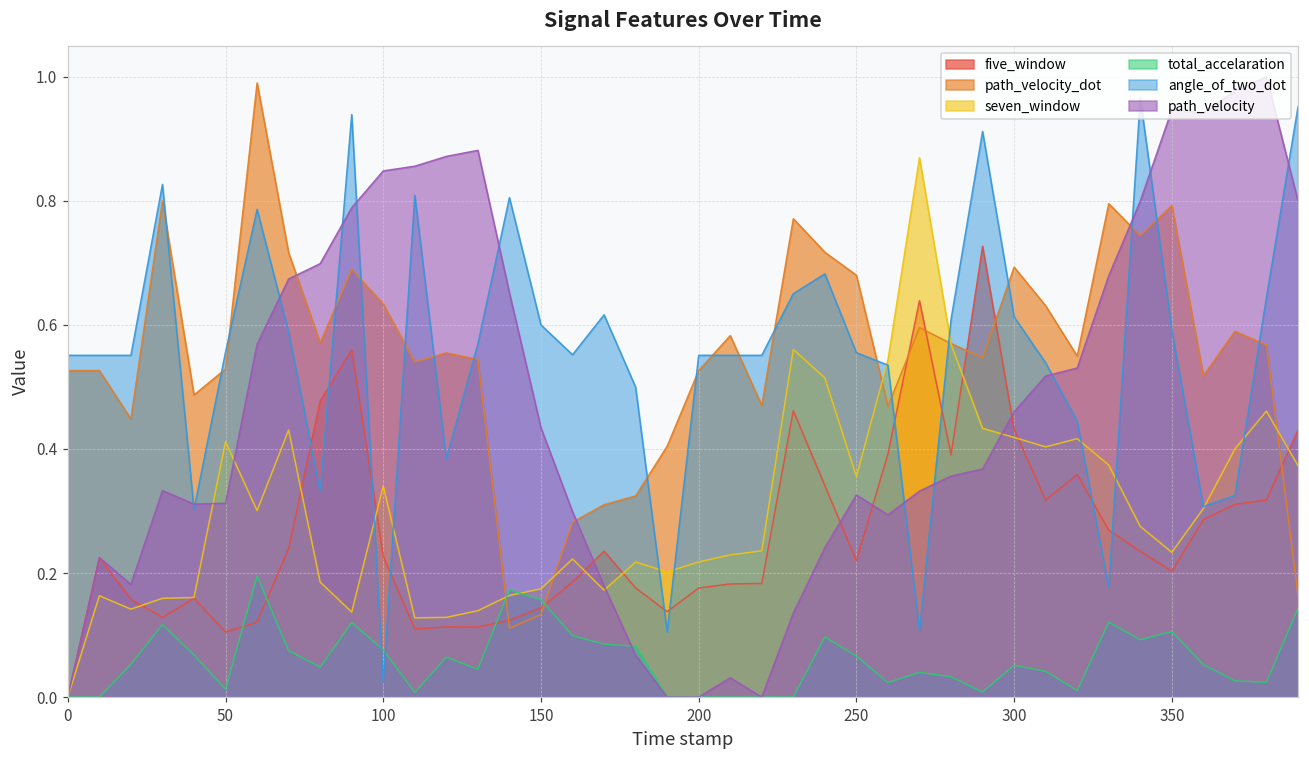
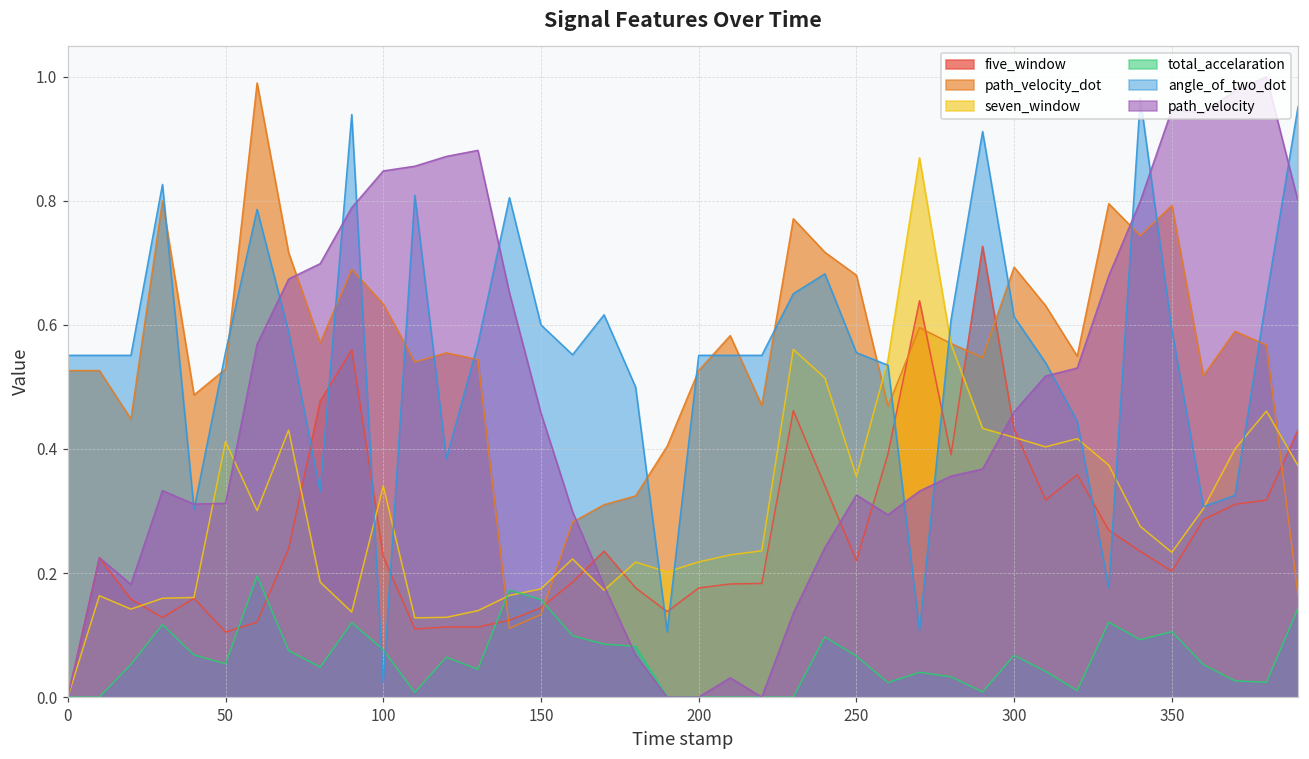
  {
    "seven_window": {
      "50": 0.41,
      "100": 0.34,
      "150": 0.17,
      "200": 0.22,
      "250": 0.36,
      "300": 0.42,
      "350": 0.23
    },
    "total_accelaration": {
-     "50": 0.01,
+     "50": 0.05,
      "100": 0.08,
      "150": 0.16,
      "250": 0.07,
-     "300": 0.05,
+     "300": 0.07,
      "350": 0.11
    },
    "angle_of_two_dot": {
      "0": 0.55,
      "50": 0.56,
      "100": 0.02,
      "150": 0.60,
      "200": 0.55,
      "250": 0.56,
      "300": 0.61,
      "350": 0.59
    },
    "path_velocity": {
      "50": 0.31,
      "100": 0.85,
-     "150": 0.43,
+     "150": 0.46,
      "250": 0.33,
      "300": 0.46
    }
  }
